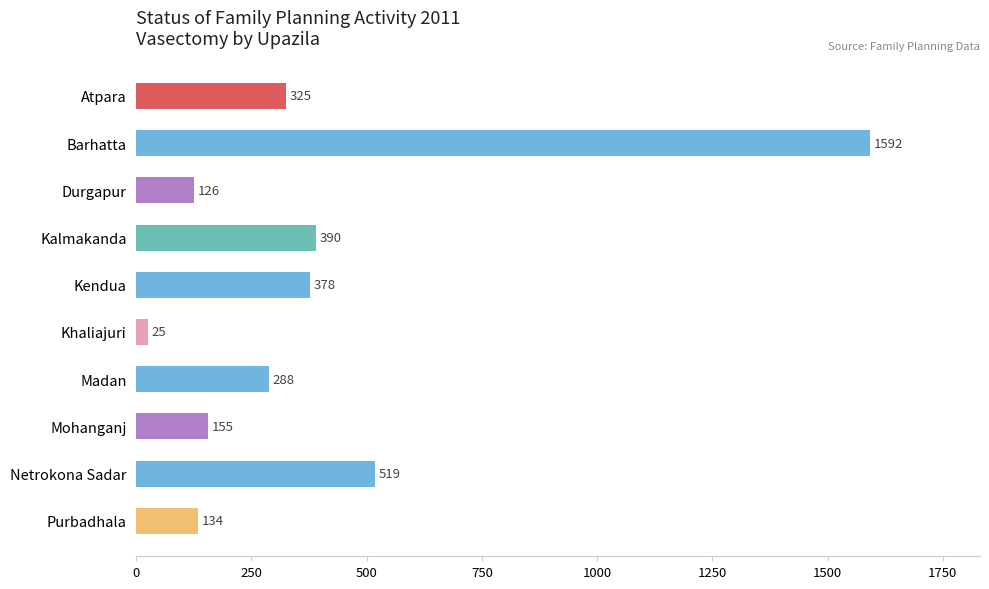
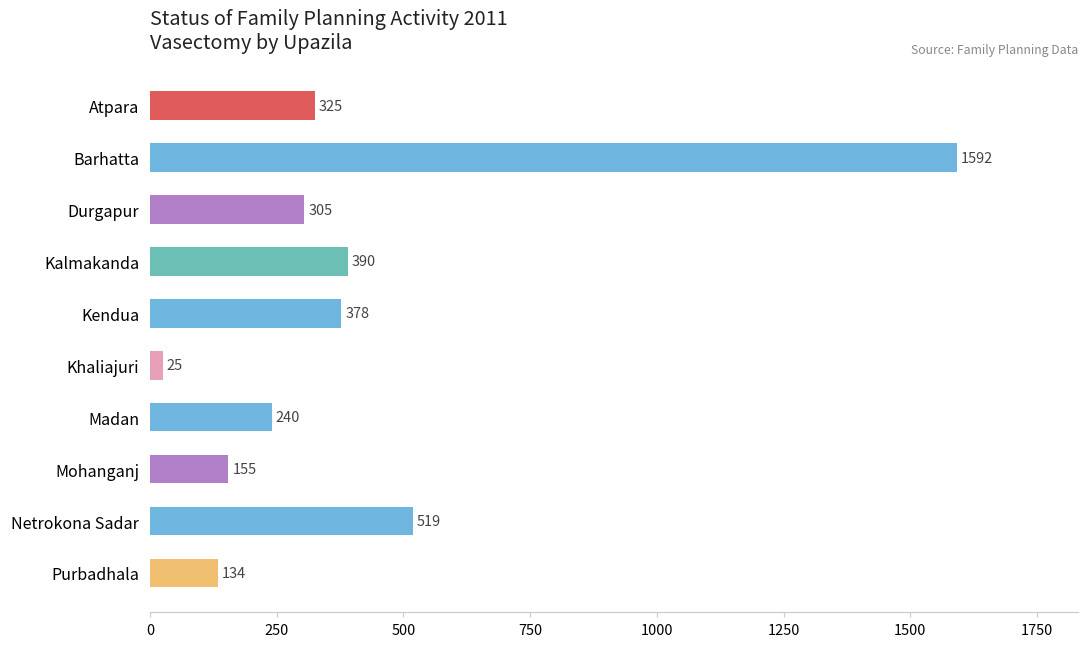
  {
    "Atpara": 325,
    "Barhatta": 1592,
-   "Durgapur": 126,
+   "Durgapur": 305,
    "Kalmakanda": 390,
    "Kendua": 378,
    "Khaliajuri": 25,
-   "Madan": 288,
+   "Madan": 240,
    "Mohanganj": 155,
    "Netrokona Sadar": 519,
    "Purbadhala": 134
  }
